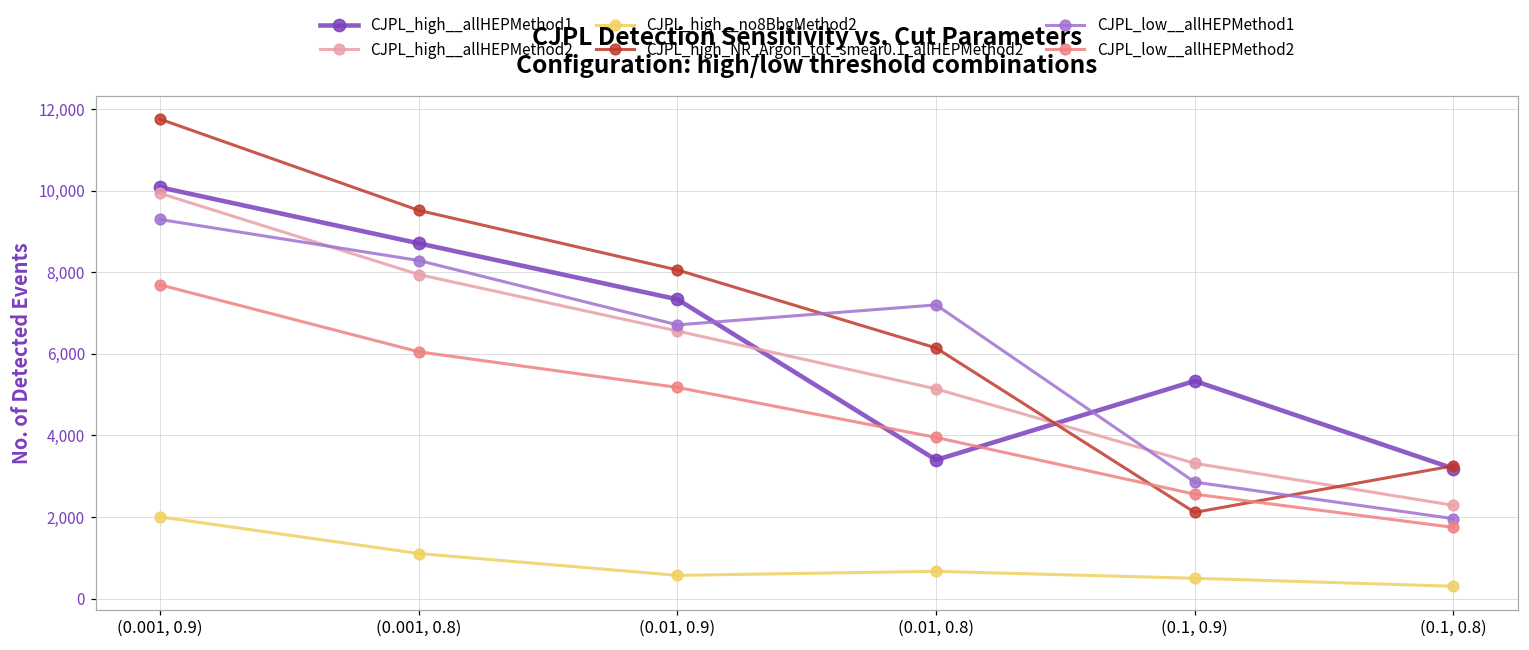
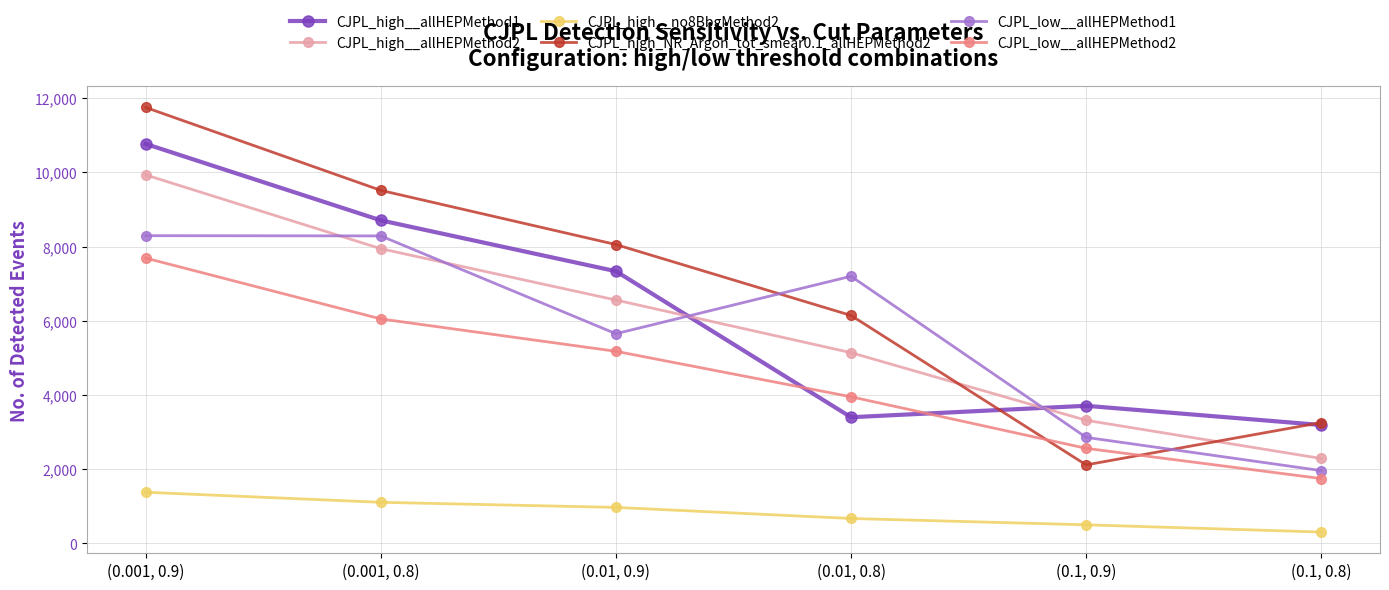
  {
    "CJPL_high__allHEPMethod1": {
-     "(0.001, 0.9)": "10,100",
+     "(0.001, 0.9)": "10,800",
      "(0.001, 0.8)": "8,700",
      "(0.01, 0.9)": "7,300",
      "(0.01, 0.8)": "3,400",
-     "(0.1, 0.9)": "5,300"
+     "(0.1, 0.9)": "3,700"
    },
    "CJPL_high__no8BbgMethod2": {
-     "(0.001, 0.9)": "2,000",
+     "(0.001, 0.9)": "1,400",
      "(0.001, 0.8)": "1,100",
-     "(0.01, 0.9)": "600",
+     "(0.01, 0.9)": "1,000",
      "(0.01, 0.8)": "700",
      "(0.1, 0.9)": "500",
      "(0.1, 0.8)": "300"
    },
    "CJPL_high_NR_Argon_tot_smear0.1_allHEPMethod2": {
      "(0.001, 0.9)": "11,700",
      "(0.001, 0.8)": "9,500",
      "(0.01, 0.9)": "8,100",
      "(0.01, 0.8)": "6,100",
      "(0.1, 0.9)": "2,100"
    },
    "CJPL_low__allHEPMethod1": {
-     "(0.001, 0.9)": "9,300",
+     "(0.001, 0.9)": "8,300",
      "(0.001, 0.8)": "8,300",
-     "(0.01, 0.9)": "6,700",
+     "(0.01, 0.9)": "5,600",
      "(0.01, 0.8)": "7,200",
      "(0.1, 0.9)": "2,900",
      "(0.1, 0.8)": "2,000"
    }
  }
